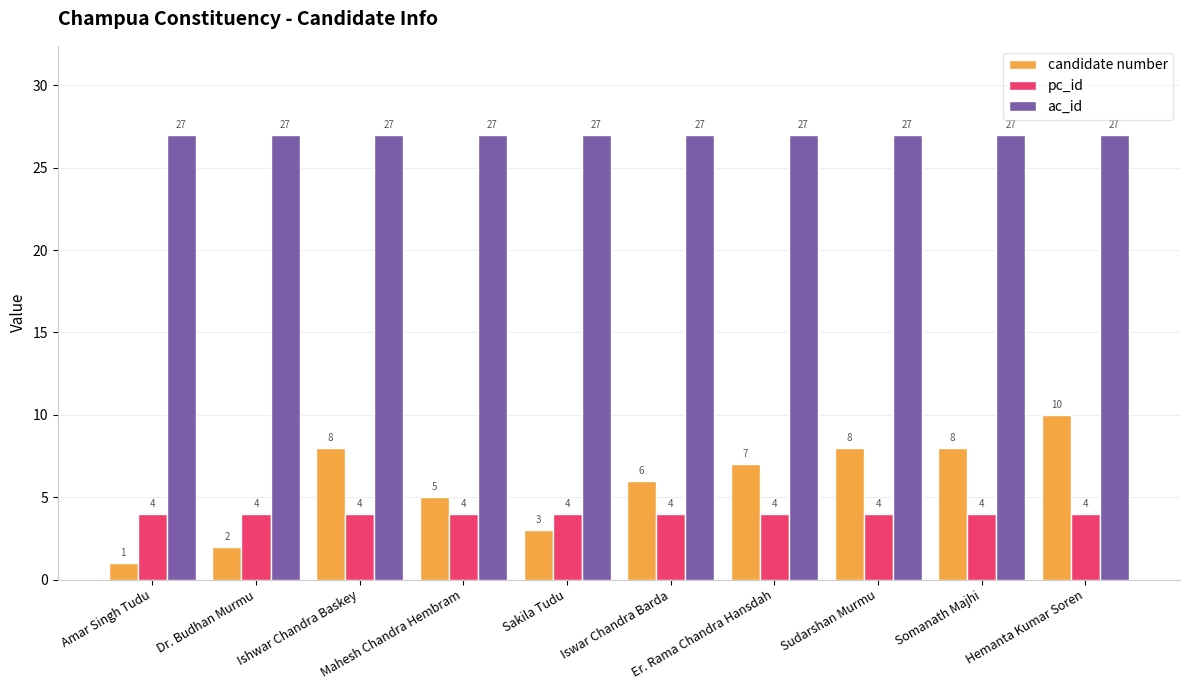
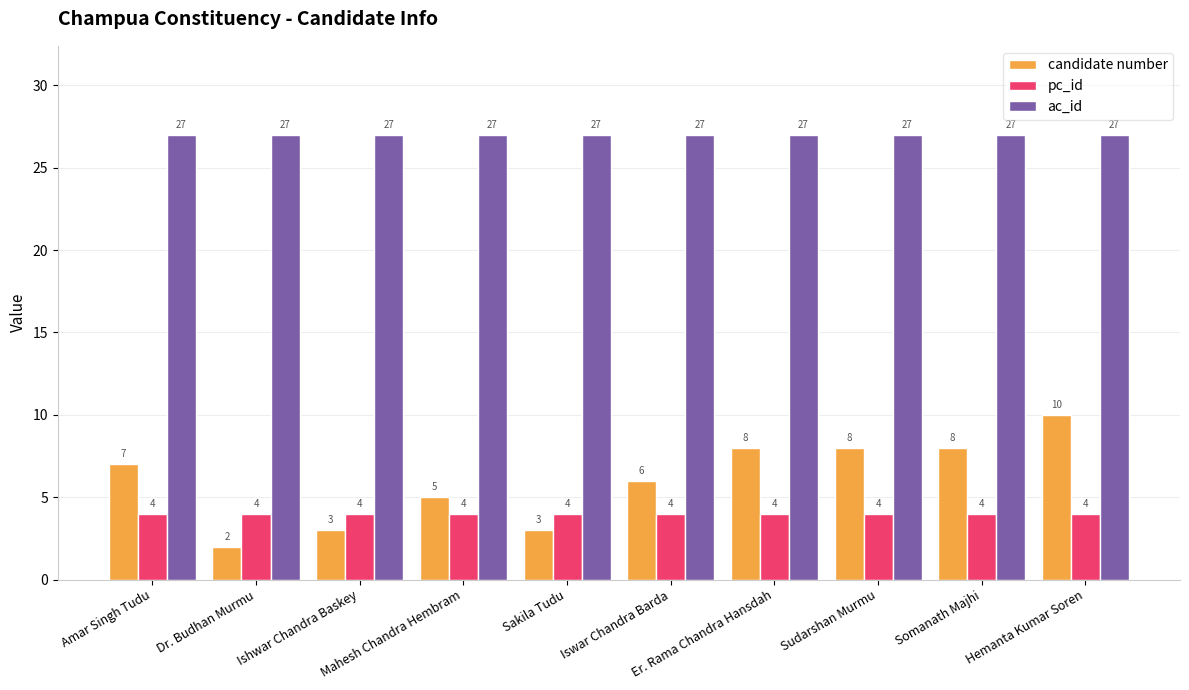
  {
    "candidate number": {
-     "Amar Singh Tudu": 1,
+     "Amar Singh Tudu": 7,
      "Dr. Budhan Murmu": 2,
-     "Ishwar Chandra Baskey": 8,
+     "Ishwar Chandra Baskey": 3,
      "Mahesh Chandra Hembram": 5,
      "Sakila Tudu": 3,
      "Iswar Chandra Barda": 6,
-     "Er. Rama Chandra Hansdah": 7,
+     "Er. Rama Chandra Hansdah": 8,
      "Sudarshan Murmu": 8,
      "Somanath Majhi": 8,
      "Hemanta Kumar Soren": 10
    },
    "pc_id": {
      "Amar Singh Tudu": 4,
      "Dr. Budhan Murmu": 4,
      "Ishwar Chandra Baskey": 4,
      "Mahesh Chandra Hembram": 4,
      "Sakila Tudu": 4,
      "Iswar Chandra Barda": 4,
      "Er. Rama Chandra Hansdah": 4,
      "Sudarshan Murmu": 4,
      "Somanath Majhi": 4,
      "Hemanta Kumar Soren": 4
    },
    "ac_id": {
      "Amar Singh Tudu": 27,
      "Dr. Budhan Murmu": 27,
      "Ishwar Chandra Baskey": 27,
      "Mahesh Chandra Hembram": 27,
      "Sakila Tudu": 27,
      "Iswar Chandra Barda": 27,
      "Er. Rama Chandra Hansdah": 27,
      "Sudarshan Murmu": 27,
      "Somanath Majhi": 27,
      "Hemanta Kumar Soren": 27
    }
  }
